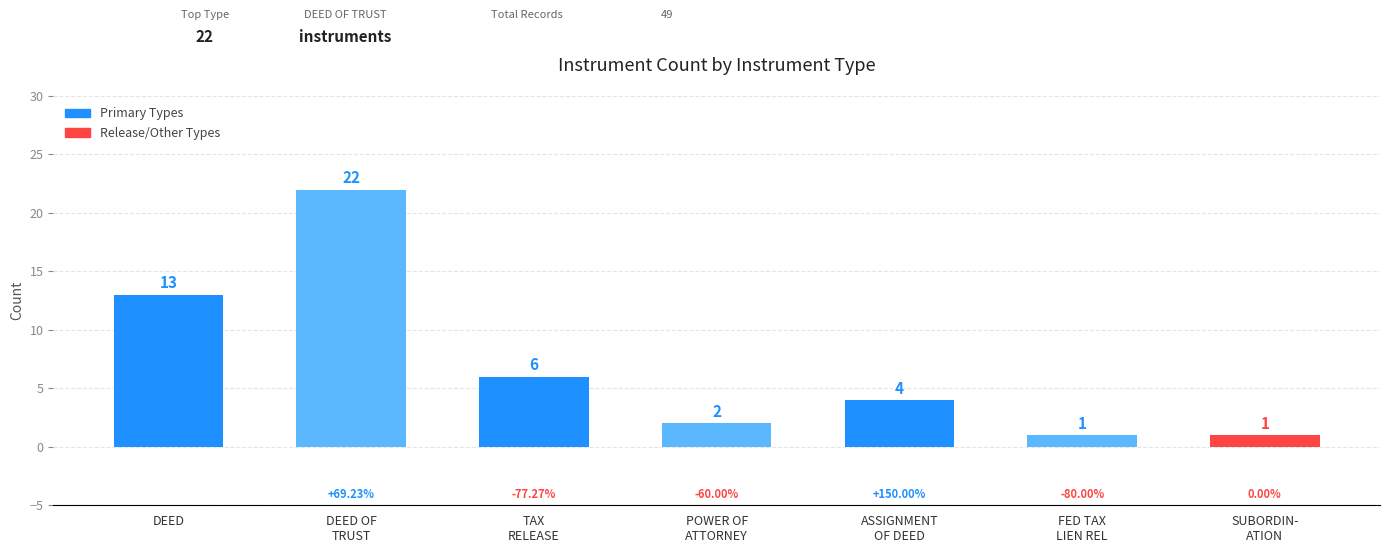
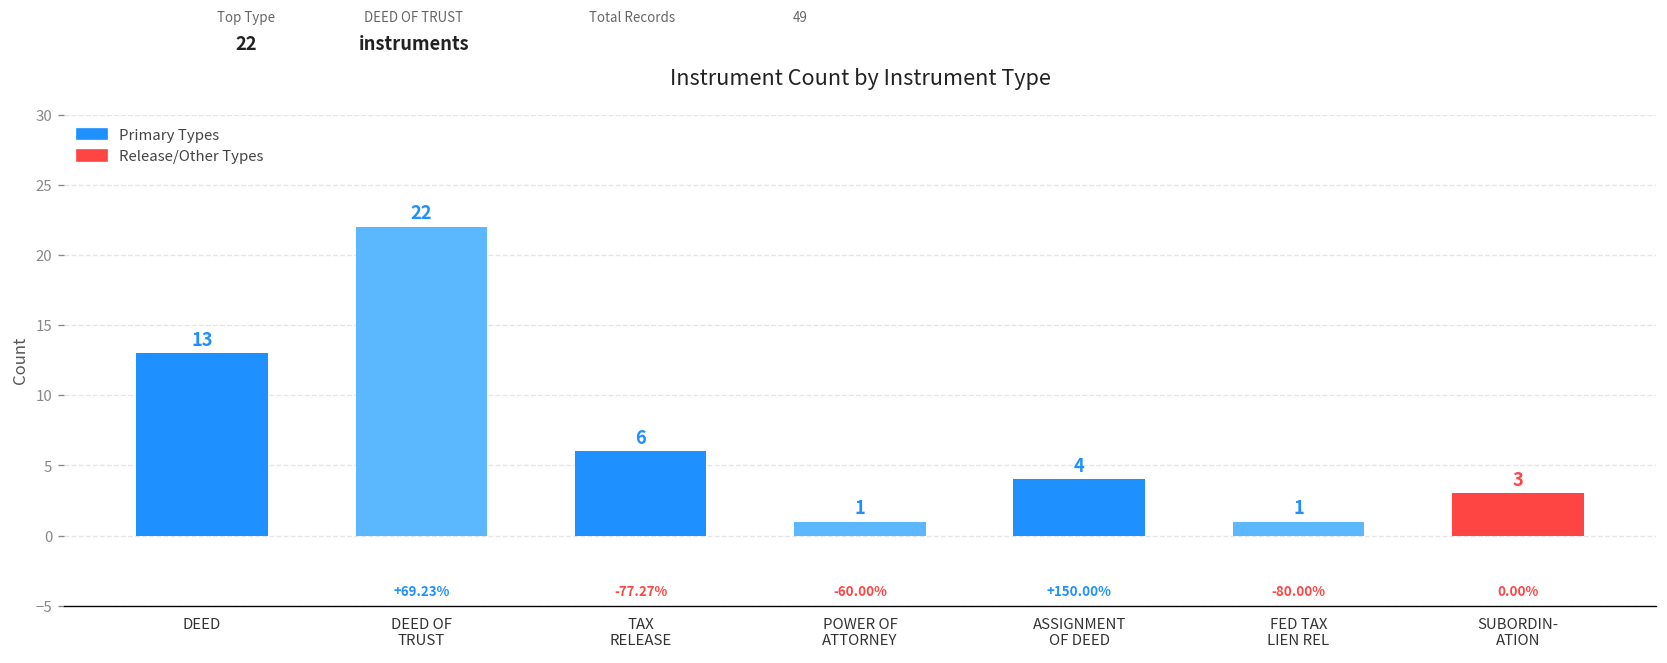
  {
    "DEED": 13,
    "DEED OF TRUST": 22,
    "TAX RELEASE": 6,
-   "POWER OF ATTORNEY": 2,
+   "POWER OF ATTORNEY": 1,
    "ASSIGNMENT OF DEED": 4,
    "FED TAX LIEN REL": 1,
-   "SUBORDIN- ATION": 1
+   "SUBORDIN- ATION": 3
  }
